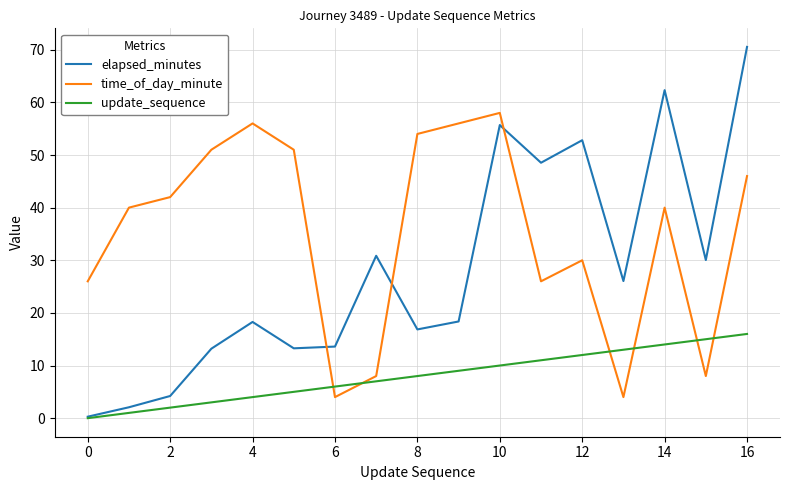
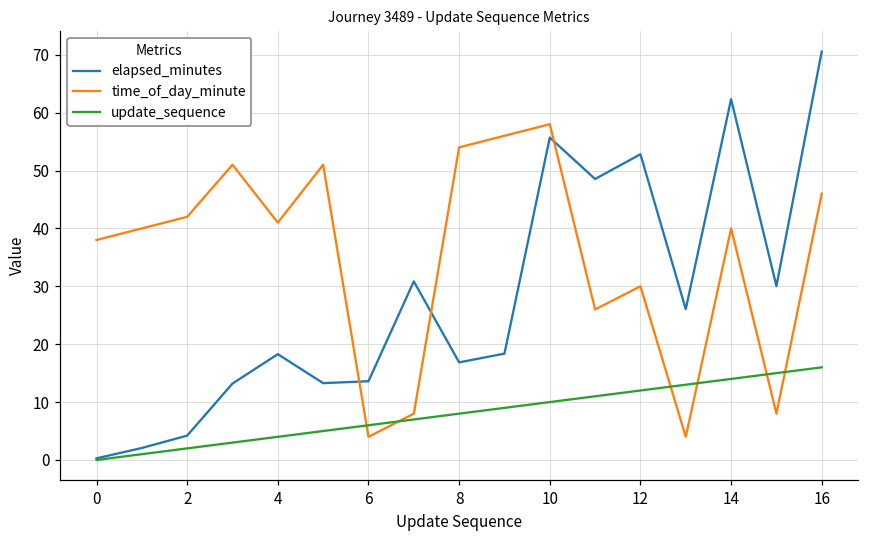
  {
    "elapsed_minutes": {
      "2": 4,
      "4": 18,
      "6": 14,
      "8": 17,
      "10": 56,
      "12": 53,
      "14": 62,
      "16": 71
    },
    "time_of_day_minute": {
-     "0": 26,
+     "0": 38,
      "2": 42,
-     "4": 56,
+     "4": 41,
      "6": 4,
      "8": 54,
      "10": 58,
      "12": 30,
      "14": 40,
      "16": 46
    },
    "update_sequence": {
      "2": 2,
      "4": 4,
      "6": 6,
      "8": 8,
      "10": 10,
      "12": 12,
      "14": 14,
      "16": 16
    }
  }
